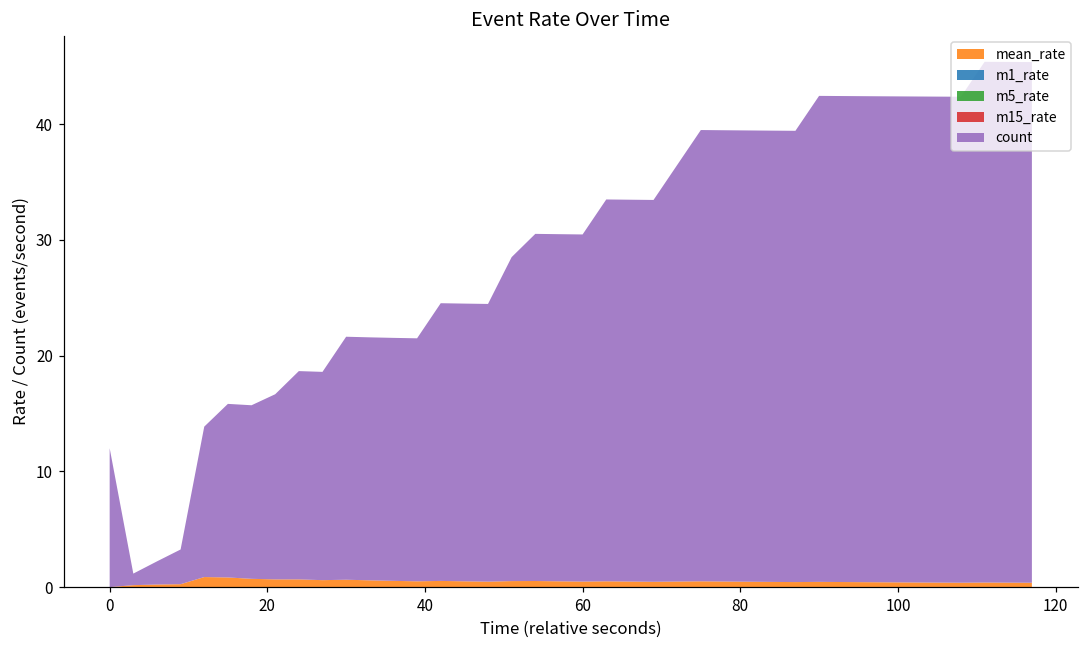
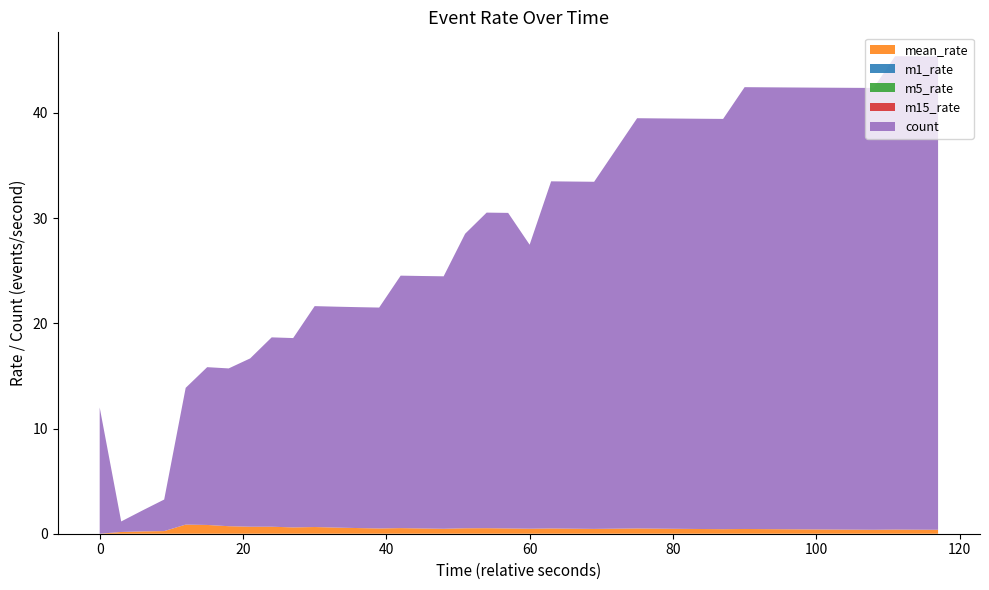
  {
    "m15_rate": {
      "0": 0,
      "60": 0.5
    },
    "count": {
      "0": 12,
-     "60": 30
+     "60": 27
    }
  }
